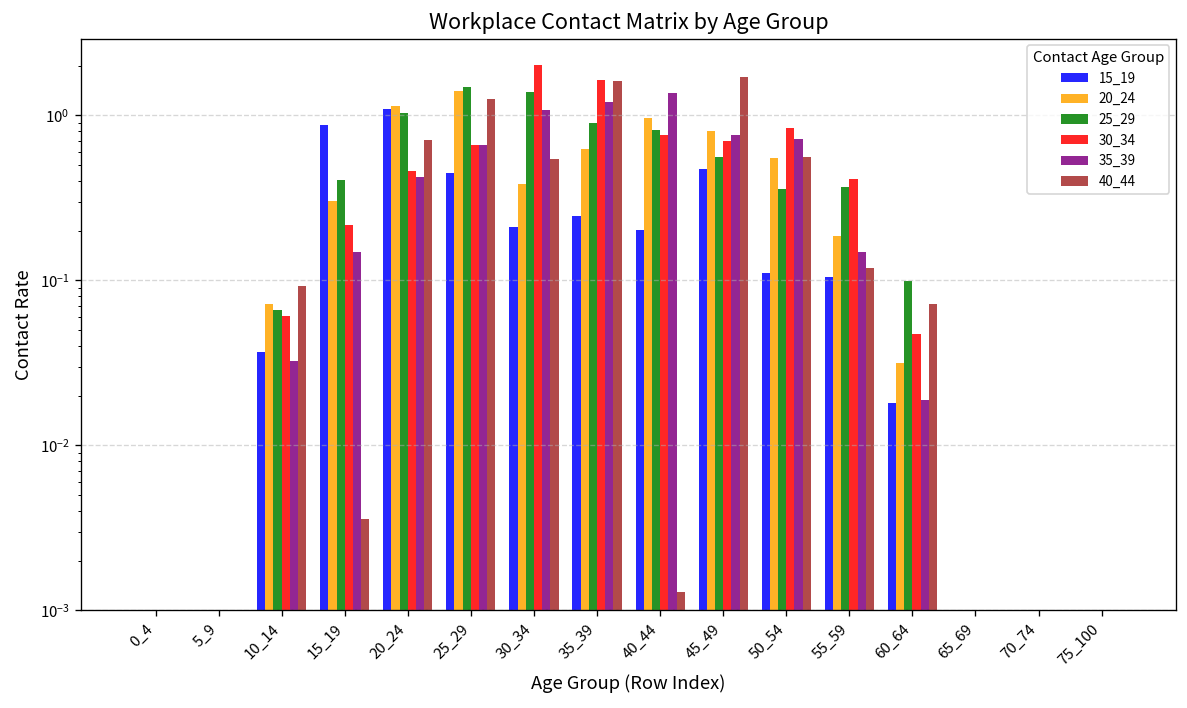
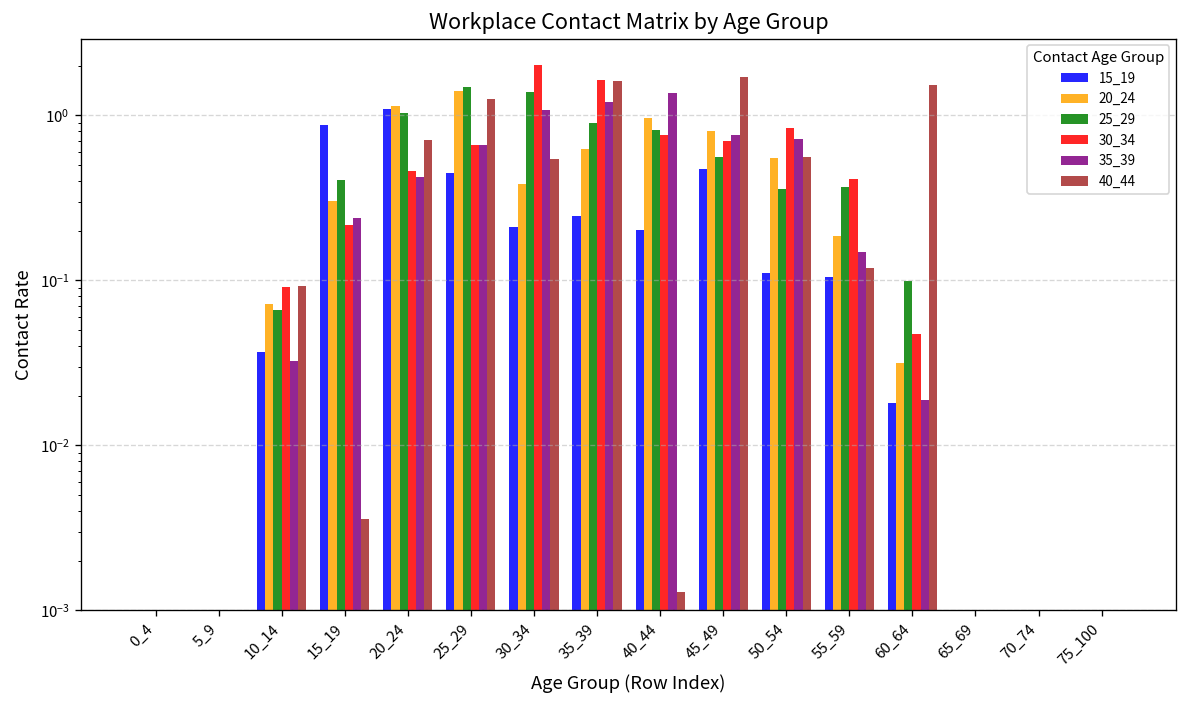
  {
    "15_19": {
      "10_14": 0.037,
      "15_19": 0.9,
      "20_24": 1.1,
      "25_29": 0.44,
      "30_34": 0.21,
      "35_39": 0.25,
      "40_44": 0.20,
      "45_49": 0.48,
      "50_54": 0.11,
      "55_59": 0.10,
      "60_64": 0.018
    },
    "20_24": {
      "10_14": 0.07,
      "15_19": 0.30,
      "20_24": 1.1,
      "25_29": 1.4,
      "30_34": 0.38,
      "35_39": 0.6,
      "40_44": 1.0,
      "45_49": 0.8,
      "50_54": 0.55,
      "55_59": 0.19,
      "60_64": 0.032
    },
    "25_29": {
      "10_14": 0.07,
      "15_19": 0.41,
      "20_24": 1.0,
      "25_29": 1.5,
      "30_34": 1.4,
      "35_39": 0.9,
      "40_44": 0.8,
      "45_49": 0.56,
      "50_54": 0.36,
      "55_59": 0.37,
      "60_64": 0.10
    },
    "30_34": {
-     "10_14": 0.06,
+     "10_14": 0.09,
      "15_19": 0.22,
      "20_24": 0.46,
      "25_29": 0.7,
      "30_34": 2.0,
      "35_39": 1.6,
      "40_44": 0.8,
      "45_49": 0.7,
      "50_54": 0.8,
      "55_59": 0.41,
      "60_64": 0.047
    },
    "35_39": {
      "10_14": 0.032,
-     "15_19": 0.15,
+     "15_19": 0.24,
      "20_24": 0.42,
      "25_29": 0.7,
      "30_34": 1.1,
      "35_39": 1.2,
      "40_44": 1.4,
      "45_49": 0.8,
      "50_54": 0.7,
      "55_59": 0.15,
      "60_64": 0.019
    },
    "40_44": {
      "10_14": 0.09,
      "15_19": 0.0036,
      "20_24": 0.7,
      "25_29": 1.2,
      "30_34": 0.54,
      "35_39": 1.6,
      "40_44": 0.0013,
      "45_49": 1.7,
      "50_54": 0.56,
      "55_59": 0.12,
-     "60_64": 0.07
+     "60_64": 1.5
    }
  }
